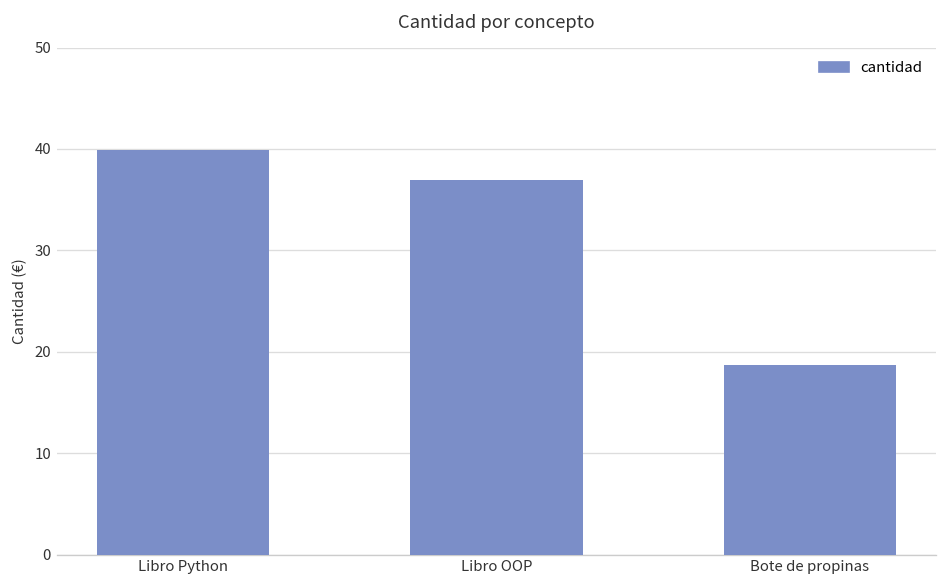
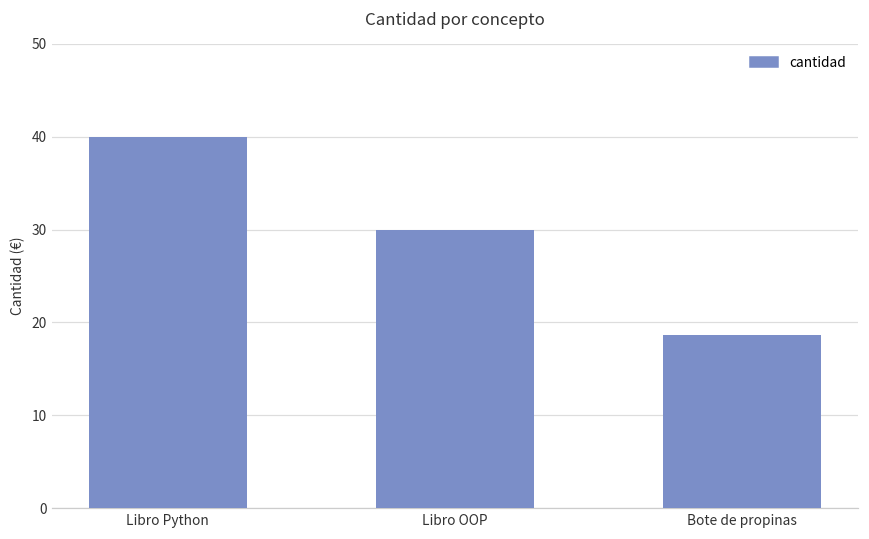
  {
    "Libro Python": 40,
-   "Libro OOP": 37,
+   "Libro OOP": 30,
    "Bote de propinas": 19
  }
